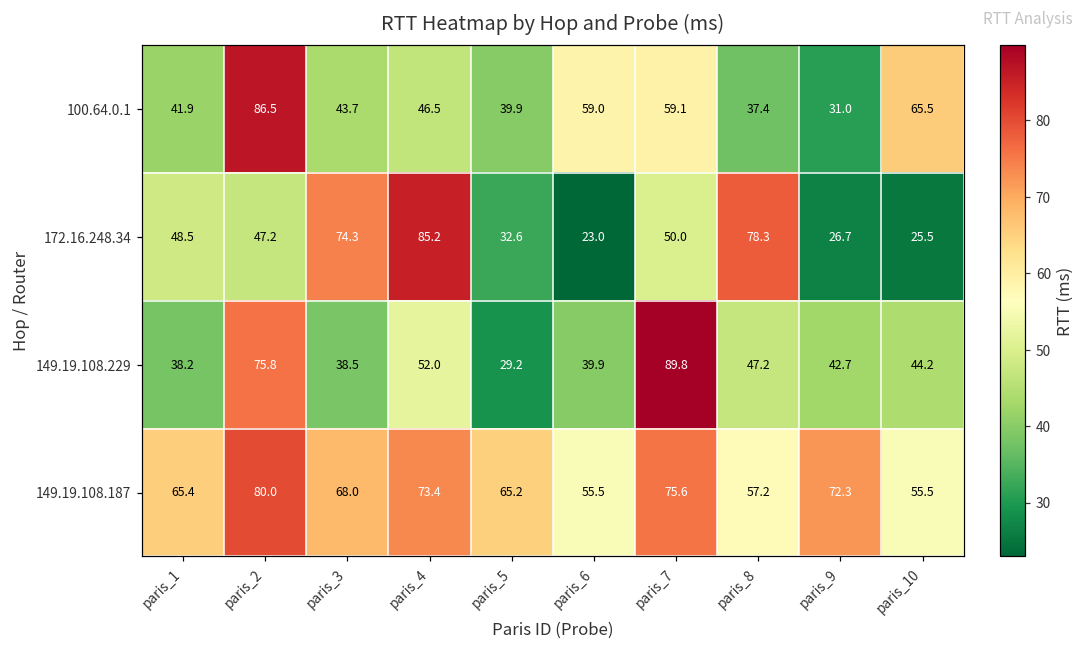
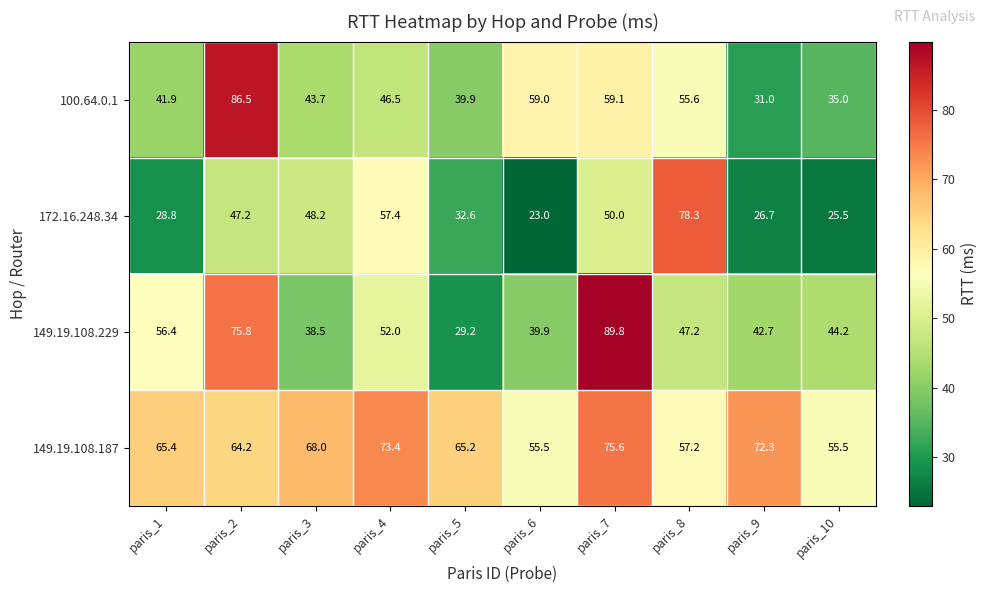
  {
    "100.64.0.1": {
      "paris_1": 41.9,
      "paris_2": 86.5,
      "paris_3": 43.7,
      "paris_4": 46.5,
      "paris_5": 39.9,
      "paris_6": 59.0,
      "paris_7": 59.1,
-     "paris_8": 37.4,
+     "paris_8": 55.6,
      "paris_9": 31.0,
-     "paris_10": 65.5
+     "paris_10": 35.0
    },
    "172.16.248.34": {
-     "paris_1": 48.5,
+     "paris_1": 28.8,
      "paris_2": 47.2,
-     "paris_3": 74.3,
-     "paris_4": 85.2,
+     "paris_3": 48.2,
+     "paris_4": 57.4,
      "paris_5": 32.6,
      "paris_6": 23.0,
      "paris_7": 50.0,
      "paris_8": 78.3,
      "paris_9": 26.7,
      "paris_10": 25.5
    },
    "149.19.108.229": {
-     "paris_1": 38.2,
+     "paris_1": 56.4,
      "paris_2": 75.8,
      "paris_3": 38.5,
      "paris_4": 52.0,
      "paris_5": 29.2,
      "paris_6": 39.9,
      "paris_7": 89.8,
      "paris_8": 47.2,
      "paris_9": 42.7,
      "paris_10": 44.2
    },
    "149.19.108.187": {
      "paris_1": 65.4,
-     "paris_2": 80.0,
+     "paris_2": 64.2,
      "paris_3": 68.0,
      "paris_4": 73.4,
      "paris_5": 65.2,
      "paris_6": 55.5,
      "paris_7": 75.6,
      "paris_8": 57.2,
      "paris_9": 72.3,
      "paris_10": 55.5
    }
  }
